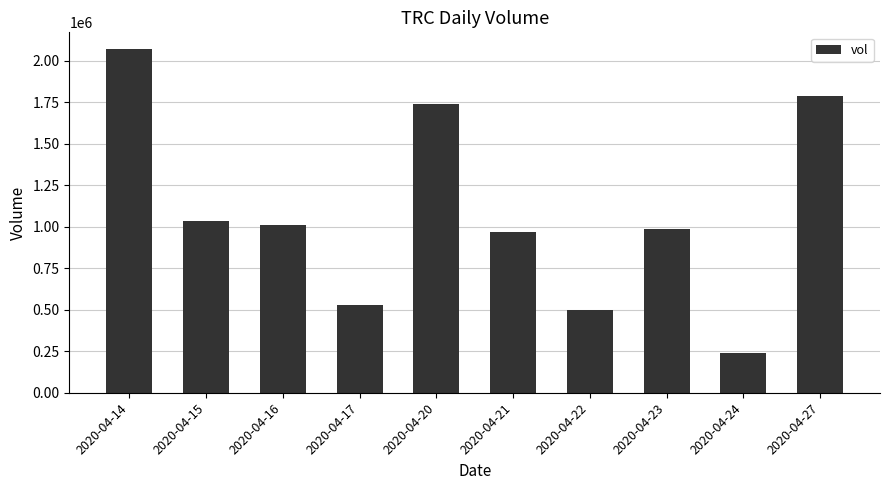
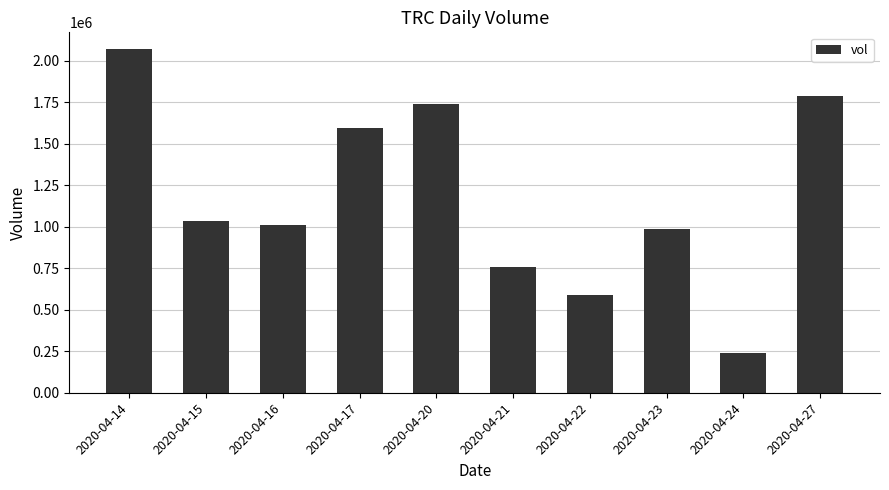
  {
    "2020-04-14": 2070000,
    "2020-04-15": 1040000,
    "2020-04-16": 1010000,
-   "2020-04-17": 530000,
+   "2020-04-17": 1600000,
    "2020-04-20": 1740000,
-   "2020-04-21": 970000,
-   "2020-04-22": 500000,
+   "2020-04-21": 760000,
+   "2020-04-22": 590000,
    "2020-04-23": 990000,
    "2020-04-24": 240000,
    "2020-04-27": 1790000
  }
